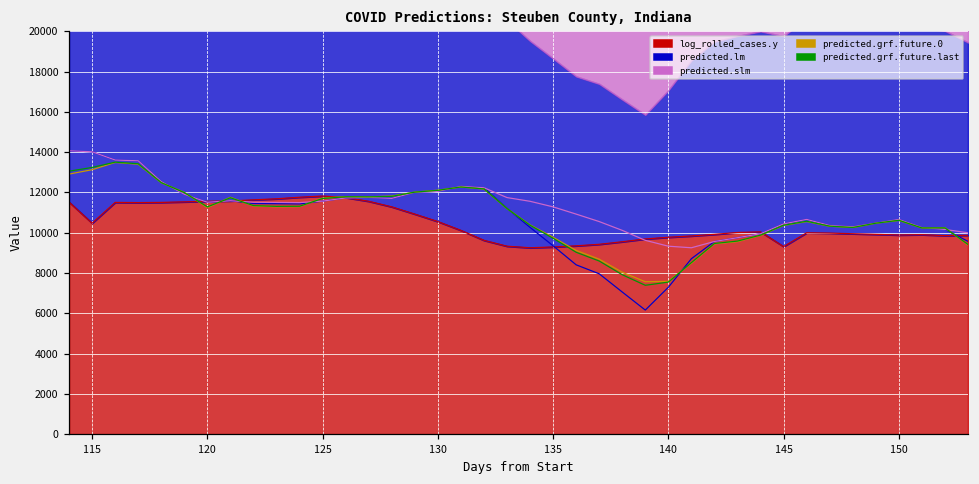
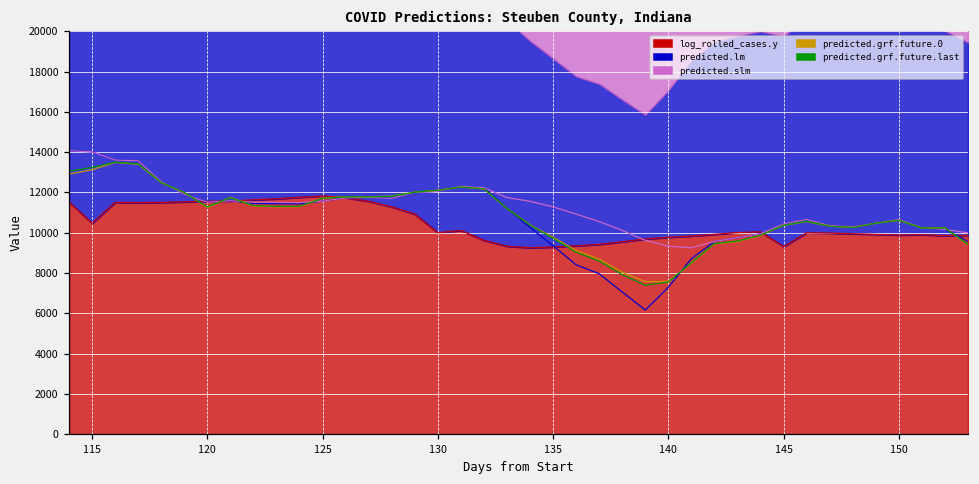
  {
    "log_rolled_cases.y": {
      "115": 10500,
-     "130": 10600,
+     "130": 10000,
      "140": 9800,
      "145": 9300,
      "150": 9900
    }
  }
